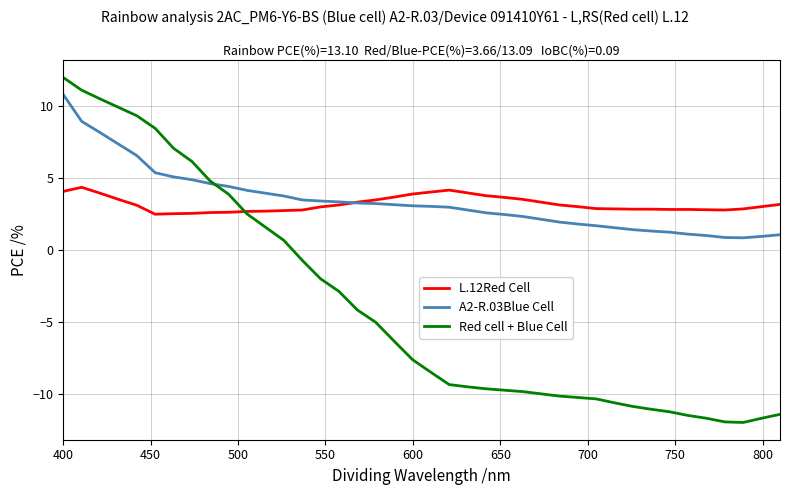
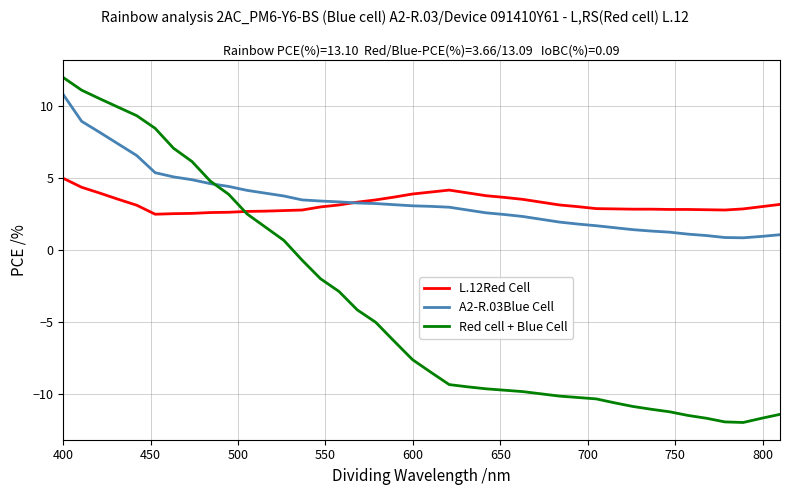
  {
    "L.12Red Cell": {
-     "400": 4.1
+     "400": 5.0
    },
    "A2-R.03Blue Cell": {
      "400": 10.8
    },
    "Red cell + Blue Cell": {
      "400": 12.0
    }
  }
